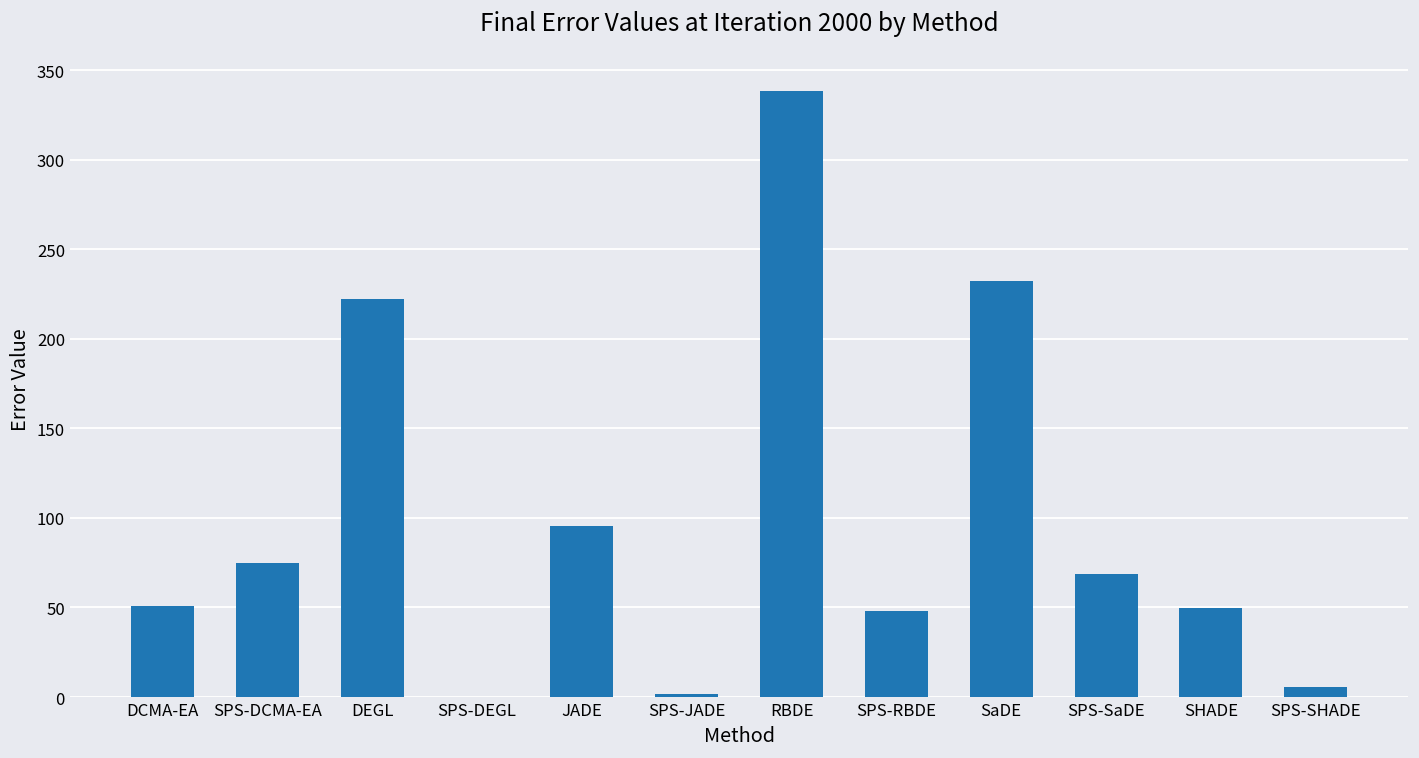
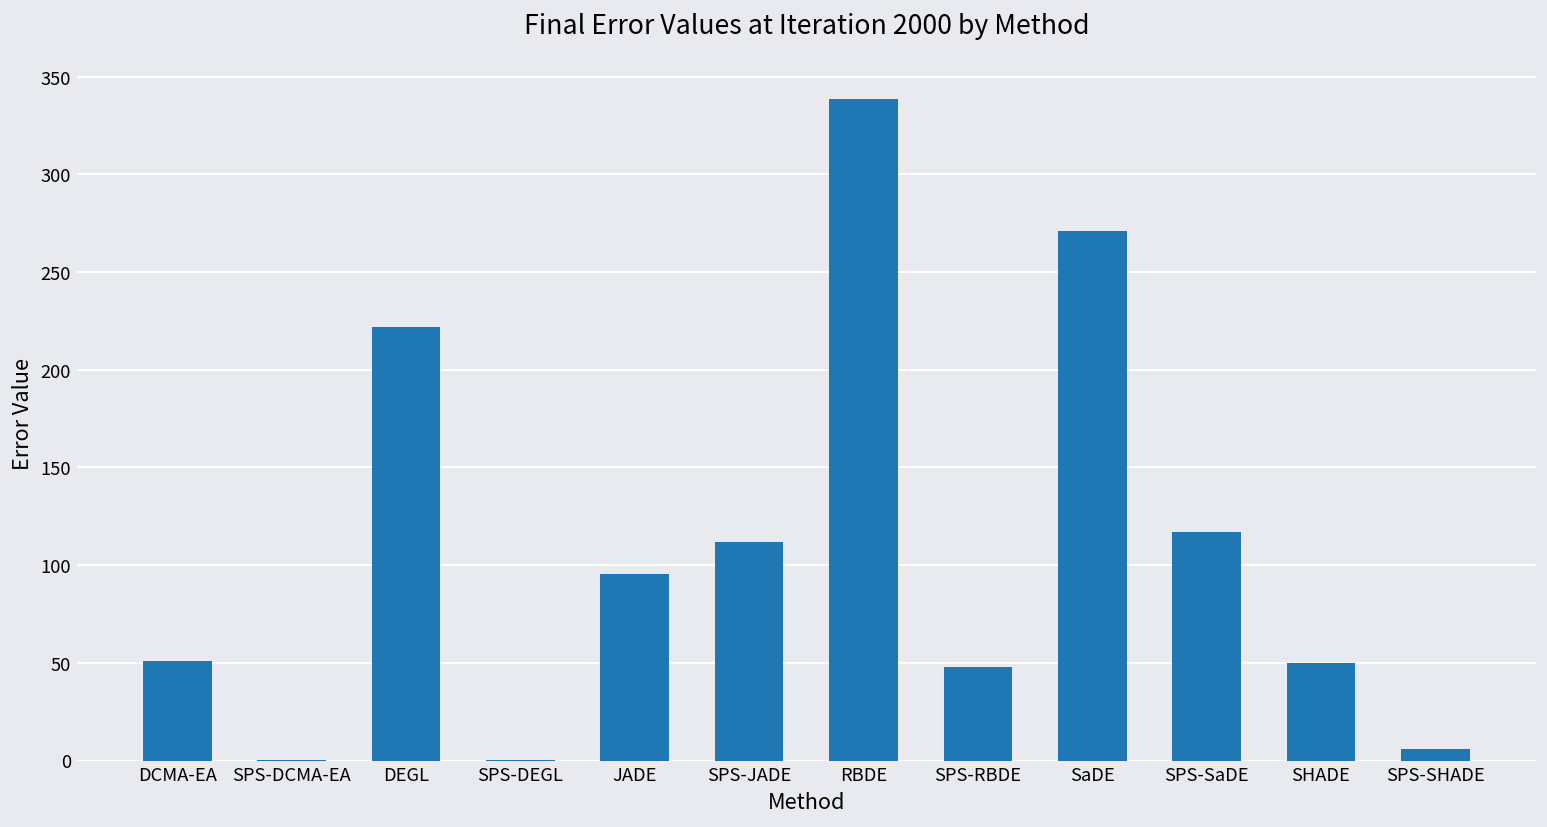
  {
    "DCMA-EA": 51,
-   "SPS-DCMA-EA": 75,
+   "SPS-DCMA-EA": 0,
    "DEGL": 222,
    "JADE": 96,
-   "SPS-JADE": 2,
+   "SPS-JADE": 112,
    "RBDE": 339,
    "SPS-RBDE": 48,
-   "SaDE": 232,
-   "SPS-SaDE": 69,
+   "SaDE": 271,
+   "SPS-SaDE": 117,
    "SHADE": 50,
    "SPS-SHADE": 6
  }
